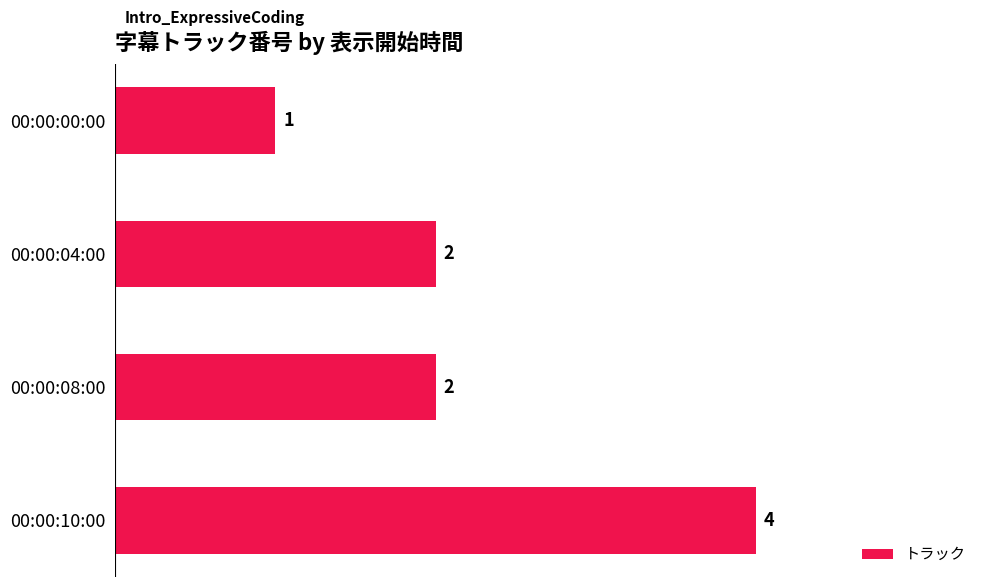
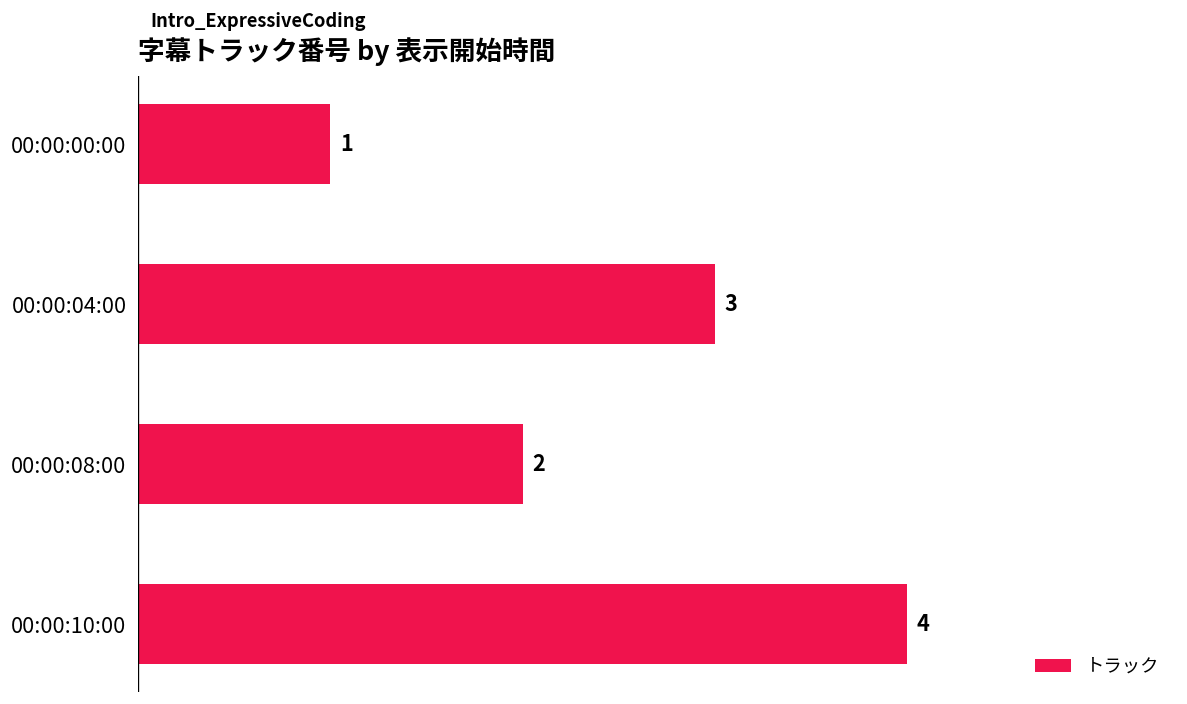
  {
    "00:00:00:00": 1,
-   "00:00:04:00": 2,
+   "00:00:04:00": 3,
    "00:00:08:00": 2,
    "00:00:10:00": 4
  }
